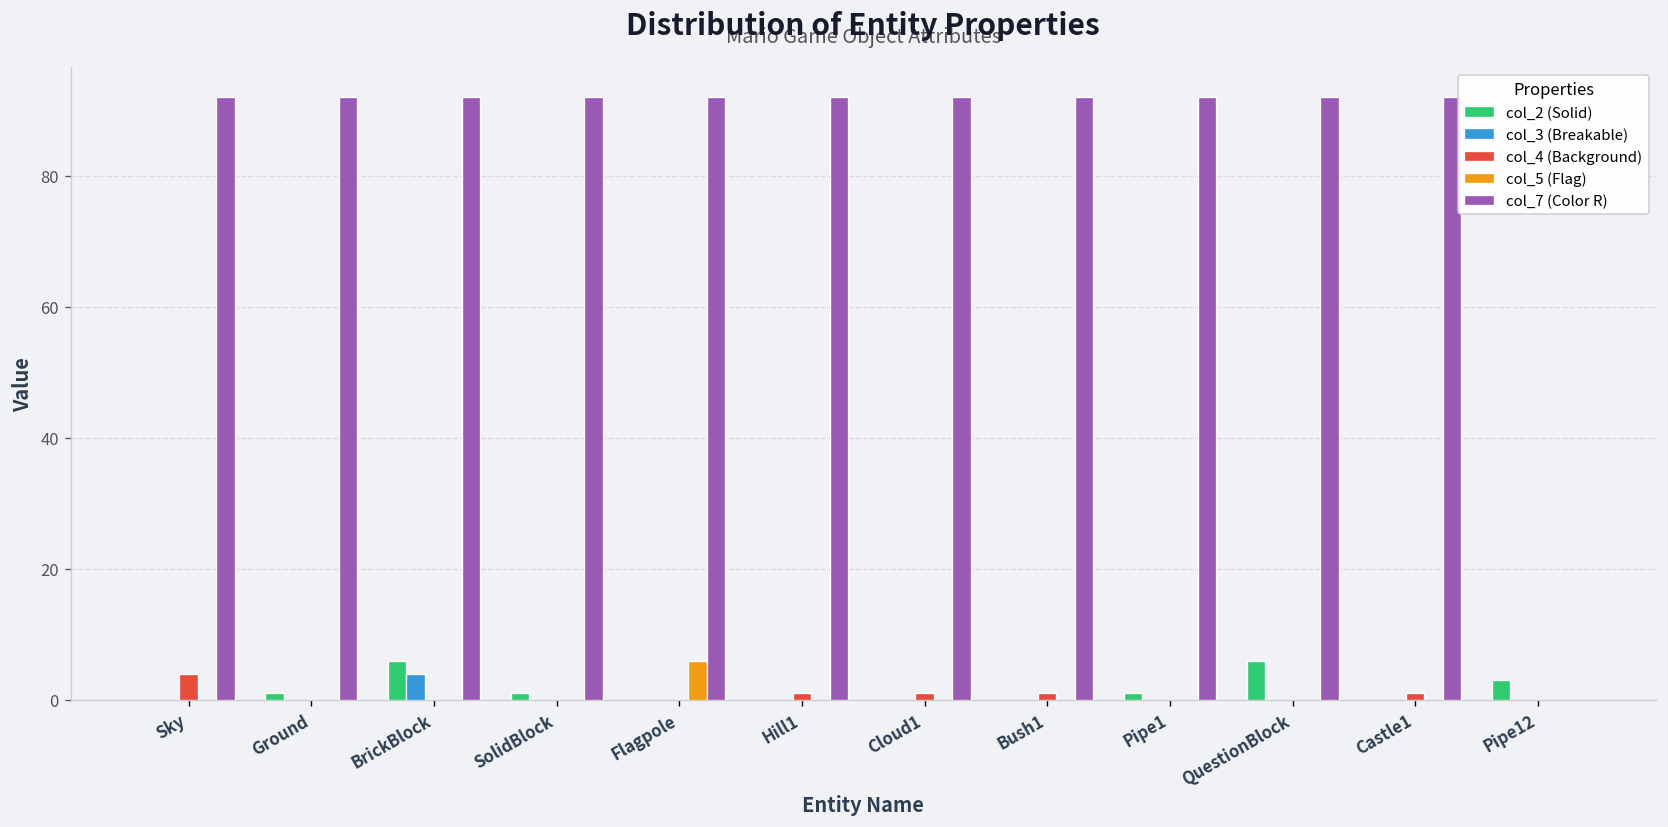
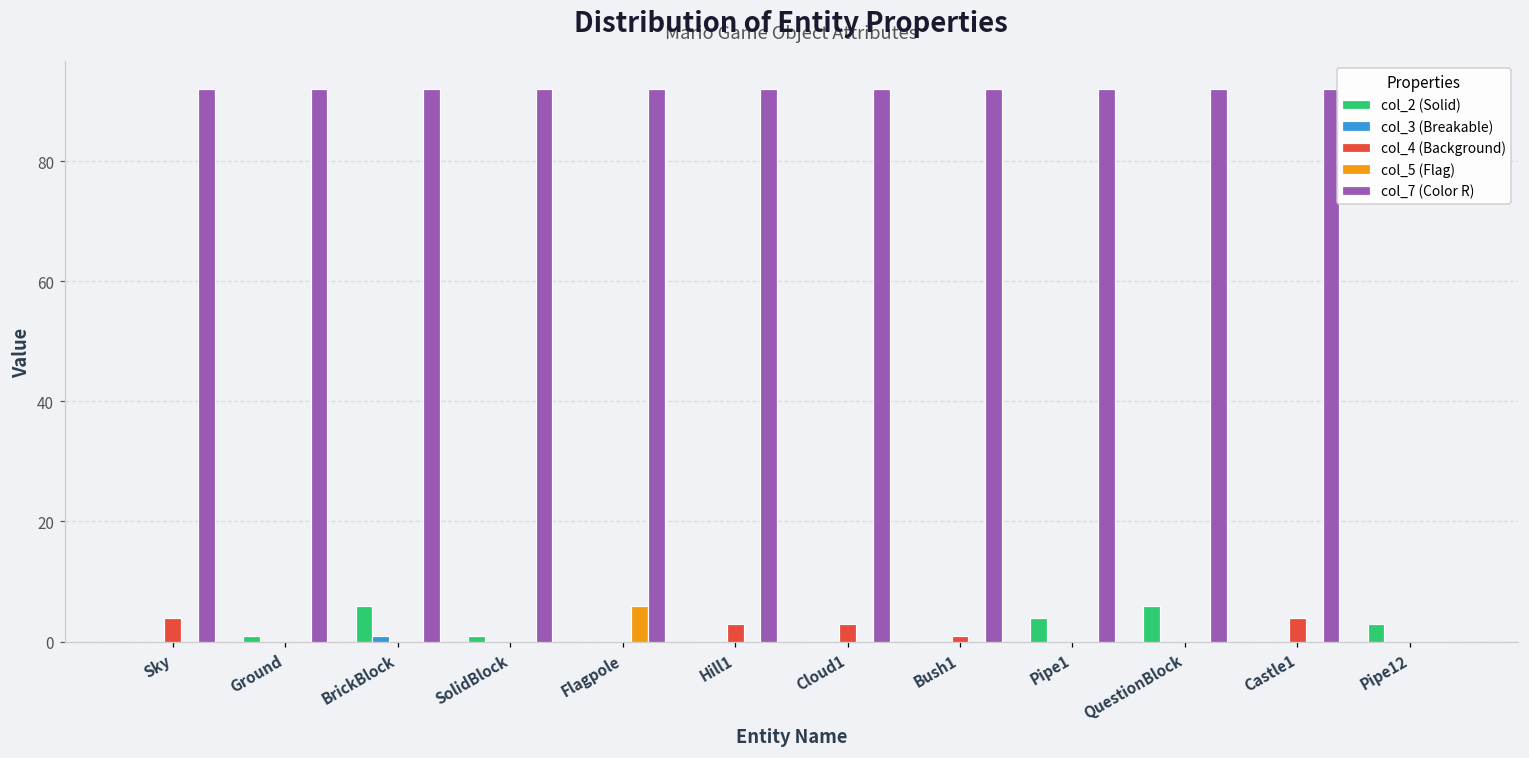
  {
    "col_2 (Solid)": {
      "Sky": 0,
      "Ground": 1,
      "BrickBlock": 6,
      "SolidBlock": 1,
      "Flagpole": 0,
      "Hill1": 0,
      "Cloud1": 0,
      "Bush1": 0,
-     "Pipe1": 1,
+     "Pipe1": 4,
      "QuestionBlock": 6,
      "Castle1": 0,
      "Pipe12": 3
    },
    "col_3 (Breakable)": {
      "Sky": 0,
      "Ground": 0,
-     "BrickBlock": 4,
+     "BrickBlock": 1,
      "SolidBlock": 0,
      "Flagpole": 0,
      "Hill1": 0,
      "Cloud1": 0,
      "Bush1": 0,
      "Pipe1": 0,
      "QuestionBlock": 0,
      "Castle1": 0,
      "Pipe12": 0
    },
    "col_4 (Background)": {
      "Sky": 4,
      "Ground": 0,
      "BrickBlock": 0,
      "SolidBlock": 0,
      "Flagpole": 0,
-     "Hill1": 1,
-     "Cloud1": 1,
+     "Hill1": 3,
+     "Cloud1": 3,
      "Bush1": 1,
      "Pipe1": 0,
      "QuestionBlock": 0,
-     "Castle1": 1,
+     "Castle1": 4,
      "Pipe12": 0
    },
    "col_5 (Flag)": {
      "Sky": 0,
      "Ground": 0,
      "BrickBlock": 0,
      "SolidBlock": 0,
      "Flagpole": 6,
      "Hill1": 0,
      "Cloud1": 0,
      "Bush1": 0,
      "Pipe1": 0,
      "QuestionBlock": 0,
      "Castle1": 0,
      "Pipe12": 0
    },
    "col_7 (Color R)": {
      "Sky": 92,
      "Ground": 92,
      "BrickBlock": 92,
      "SolidBlock": 92,
      "Flagpole": 92,
      "Hill1": 92,
      "Cloud1": 92,
      "Bush1": 92,
      "Pipe1": 92,
      "QuestionBlock": 92,
      "Castle1": 92,
      "Pipe12": 0
    }
  }
